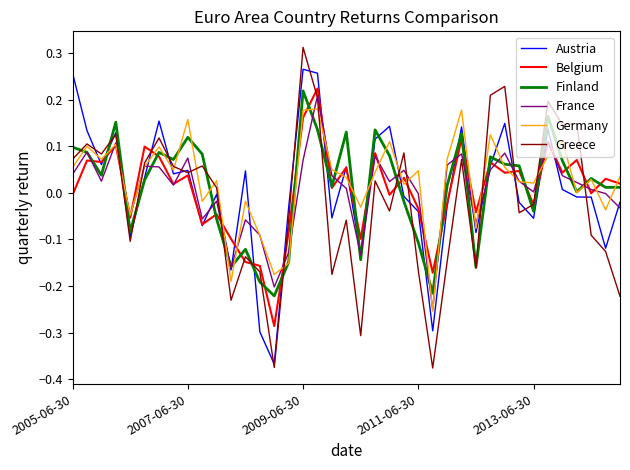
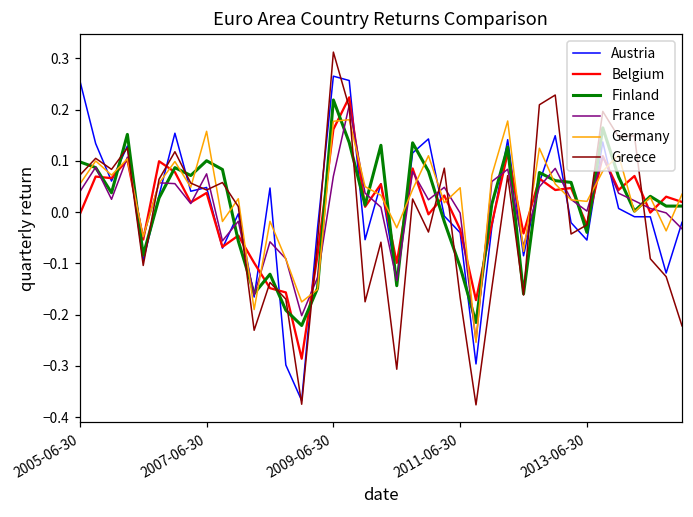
  {
    "Austria": {
      "2005-06-30": 0.26,
      "2009-06-30": 0.27,
      "2011-06-30": -0.04,
      "2013-06-30": -0.05
    },
    "Belgium": {
      "2005-06-30": 0.00,
      "2007-06-30": 0.04,
      "2009-06-30": 0.16,
      "2011-06-30": -0.03
    },
    "Finland": {
      "2005-06-30": 0.10,
-     "2007-06-30": 0.12,
+     "2007-06-30": 0.10,
      "2009-06-30": 0.22,
      "2011-06-30": -0.11,
      "2013-06-30": -0.04
    },
    "France": {
      "2005-06-30": 0.04,
      "2007-06-30": 0.07,
      "2009-06-30": 0.07,
      "2011-06-30": 0.00,
      "2013-06-30": 0.00
    },
    "Germany": {
      "2005-06-30": 0.05,
      "2007-06-30": 0.16,
      "2009-06-30": 0.18,
      "2011-06-30": 0.05,
      "2013-06-30": 0.02
    },
    "Greece": {
      "2005-06-30": 0.07,
      "2009-06-30": 0.31,
      "2011-06-30": -0.17
    }
  }
